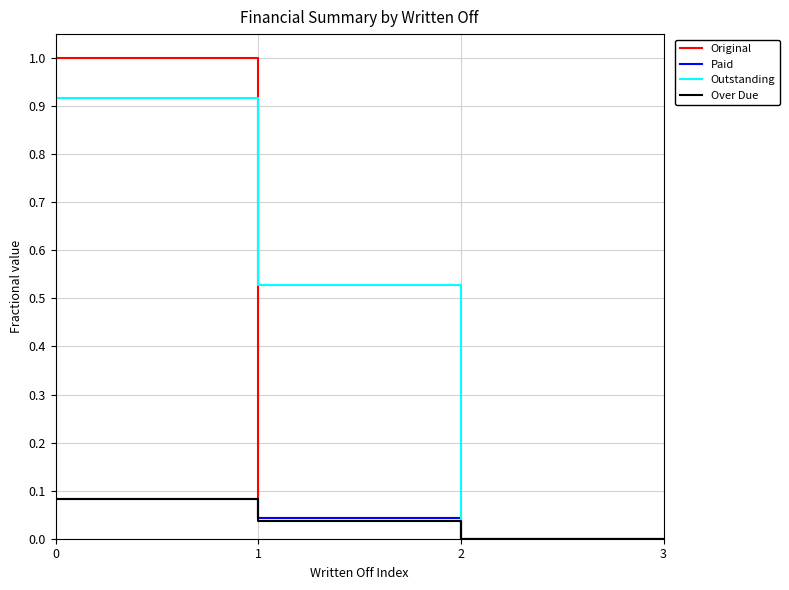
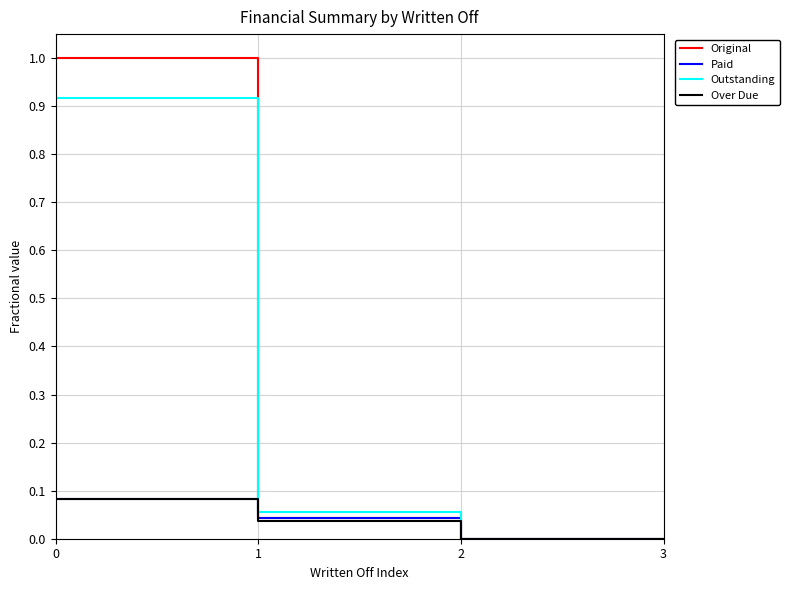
  {
    "Original": {
      "0": 1.00
    },
    "Outstanding": {
      "0": 0.92,
-     "1": 0.53
+     "1": 0.06
    },
    "Over Due": {
      "1": 0.04
    }
  }
